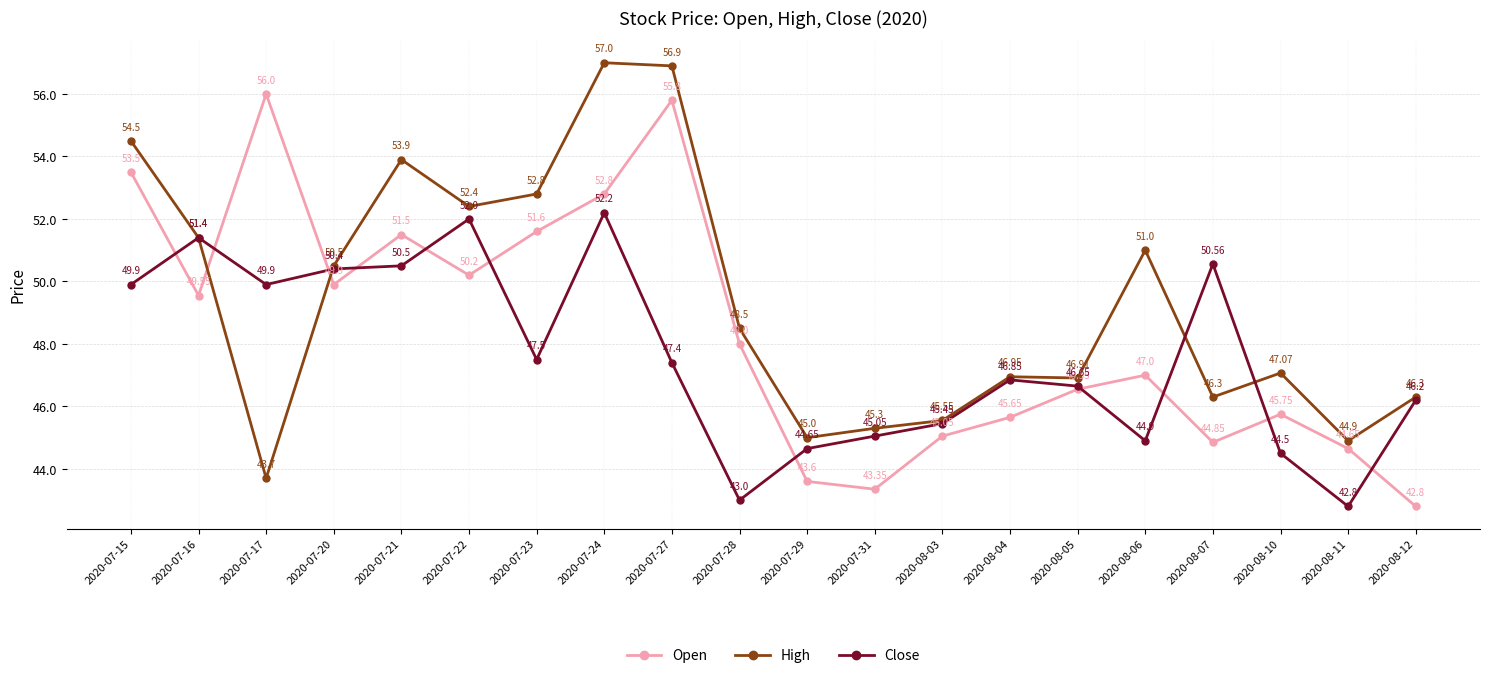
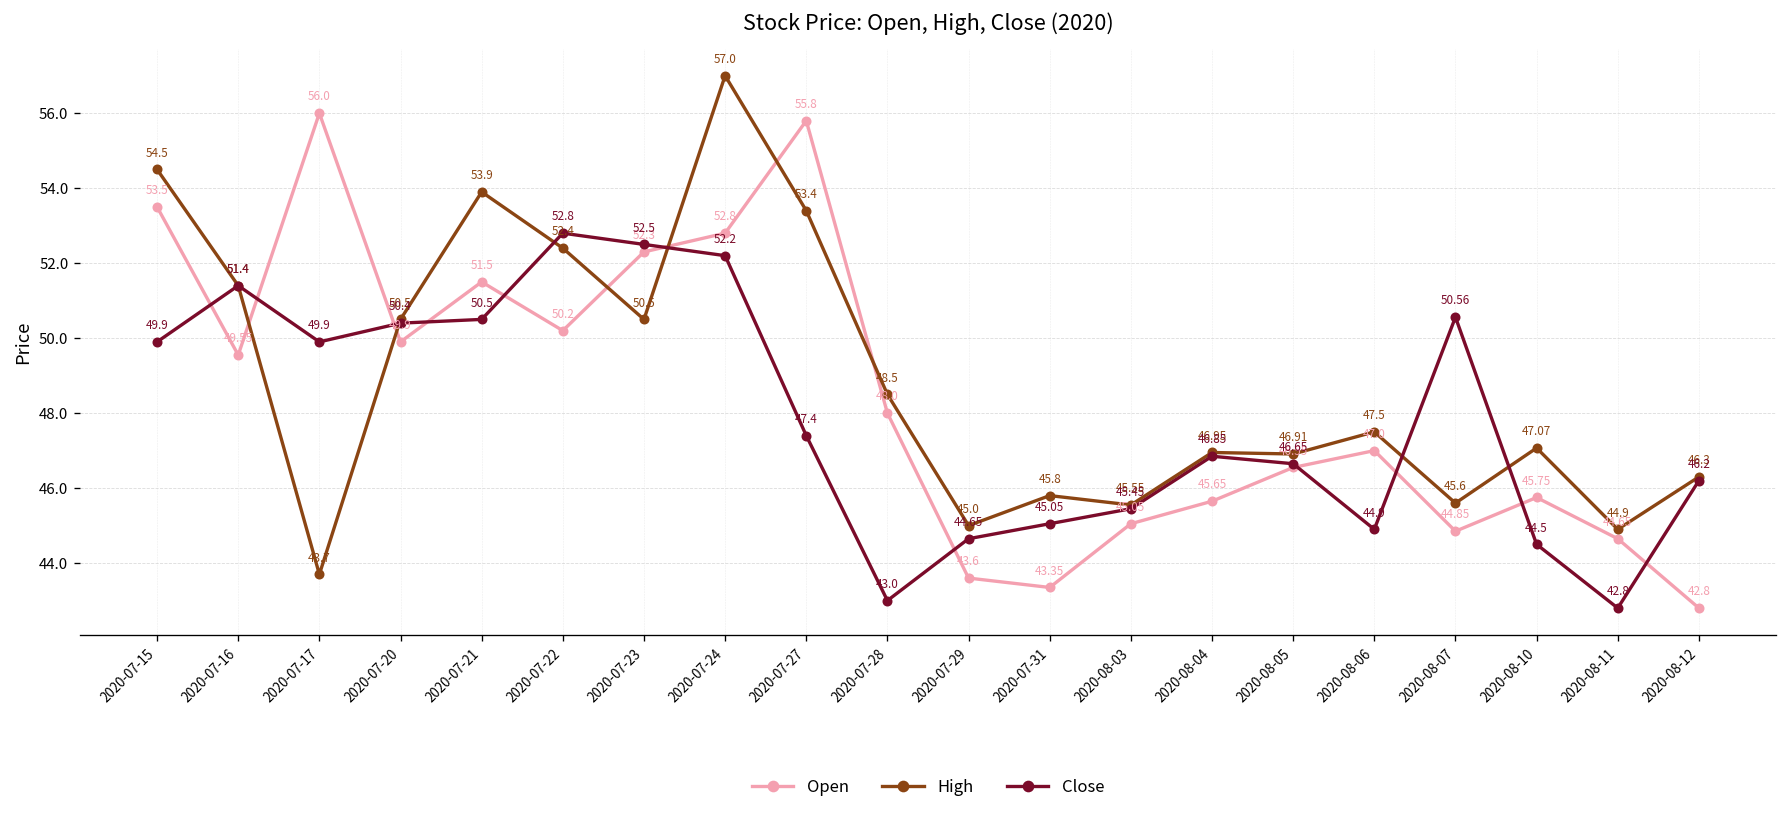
  {
    "Open": {
      "2020-07-15": 53.5,
      "2020-07-16": 49.55,
      "2020-07-17": 56.0,
      "2020-07-21": 51.5,
      "2020-07-22": 50.2,
-     "2020-07-23": 51.6,
+     "2020-07-23": 52.3,
      "2020-07-24": 52.8,
      "2020-07-27": 55.8,
      "2020-07-29": 43.6,
      "2020-07-31": 43.35,
      "2020-08-04": 45.65,
      "2020-08-07": 44.85,
      "2020-08-10": 45.75,
      "2020-08-12": 42.8
    },
    "High": {
      "2020-07-15": 54.5,
      "2020-07-17": 43.7,
      "2020-07-21": 53.9,
-     "2020-07-23": 52.8,
+     "2020-07-23": 50.5,
      "2020-07-24": 57.0,
-     "2020-07-27": 56.9,
+     "2020-07-27": 53.4,
      "2020-07-28": 48.5,
      "2020-07-29": 45.0,
-     "2020-07-31": 45.3,
-     "2020-08-06": 51.0,
-     "2020-08-07": 46.3,
+     "2020-07-31": 45.8,
+     "2020-08-06": 47.5,
+     "2020-08-07": 45.6,
      "2020-08-10": 47.07
    },
    "Close": {
      "2020-07-15": 49.9,
      "2020-07-17": 49.9,
      "2020-07-21": 50.5,
-     "2020-07-22": 52.0,
-     "2020-07-23": 47.5,
+     "2020-07-22": 52.8,
+     "2020-07-23": 52.5,
      "2020-07-27": 47.4,
      "2020-07-28": 43.0,
      "2020-07-31": 45.05,
      "2020-08-06": 44.9,
      "2020-08-07": 50.56,
      "2020-08-10": 44.5,
      "2020-08-11": 42.8
    }
  }
